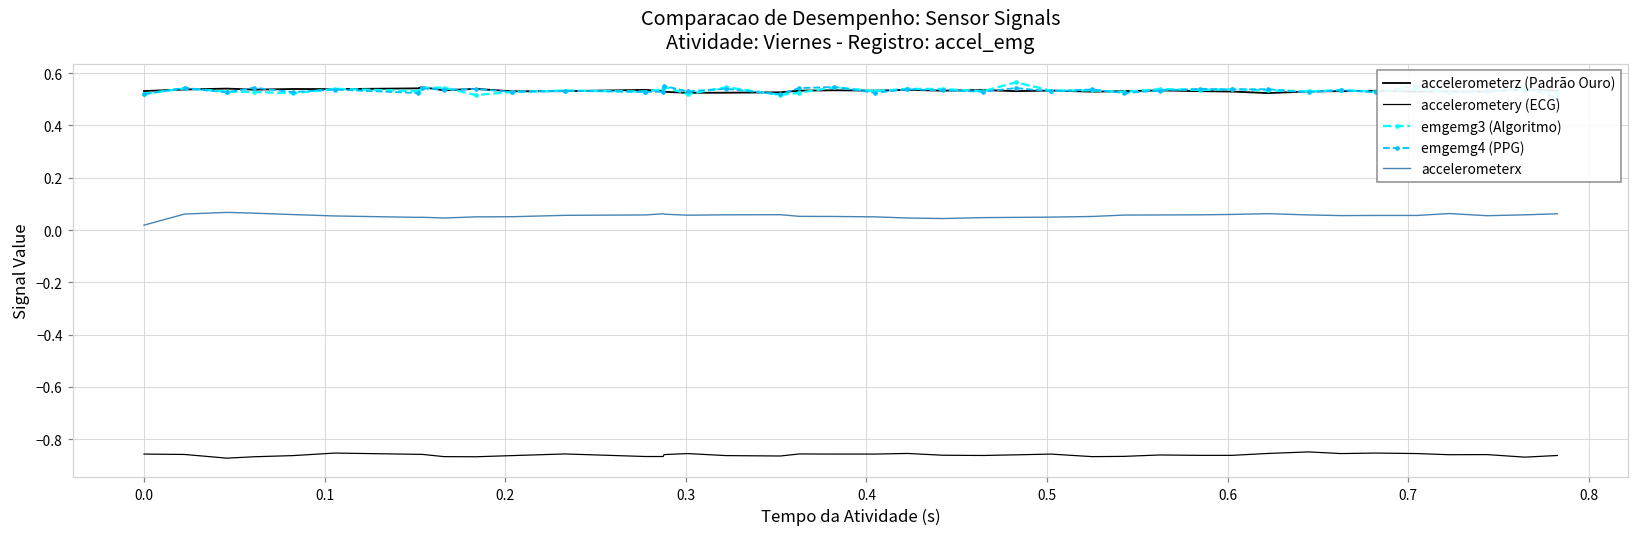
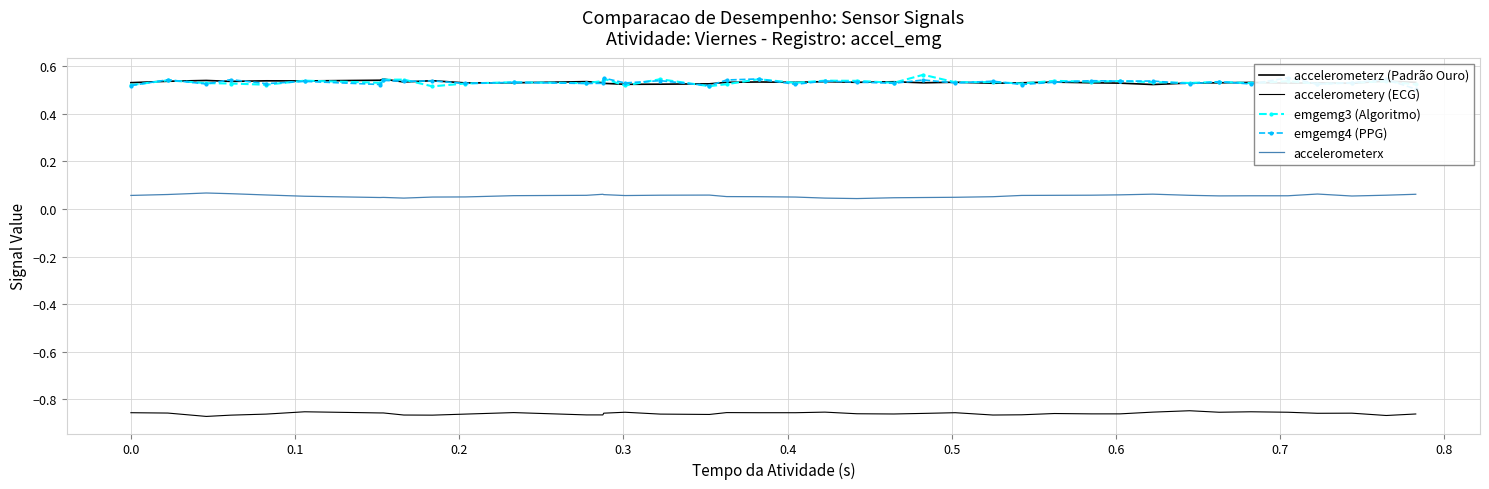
  {
    "accelerometerx": {
-     "0.0": 0.02
+     "0.0": 0.06
    }
  }
